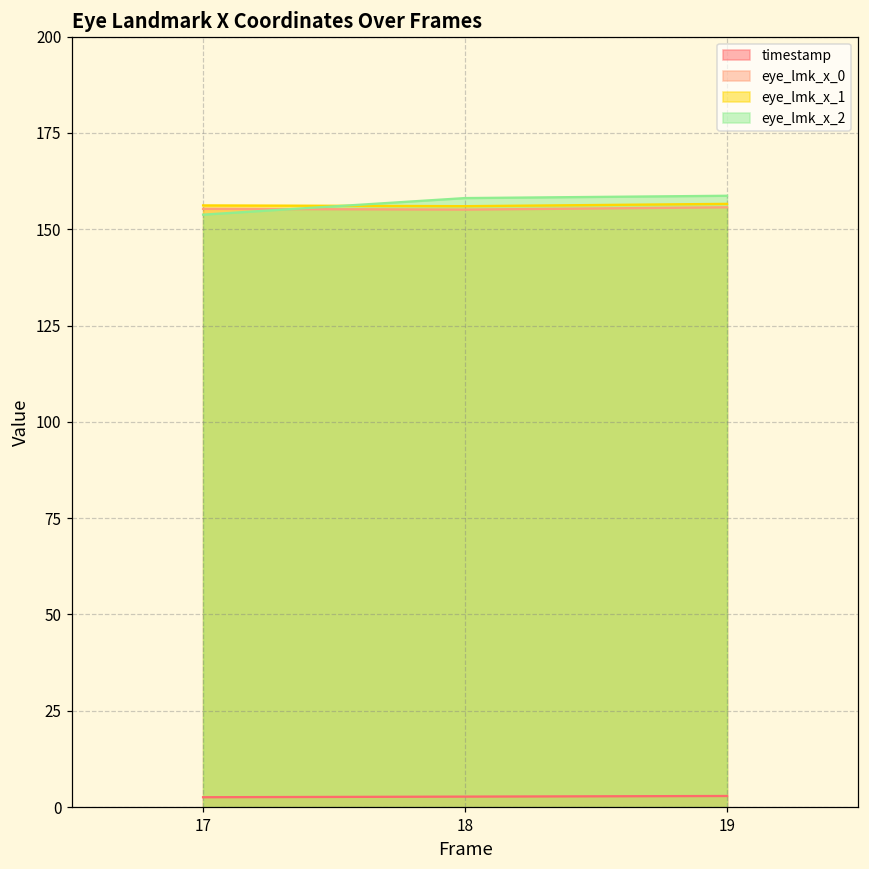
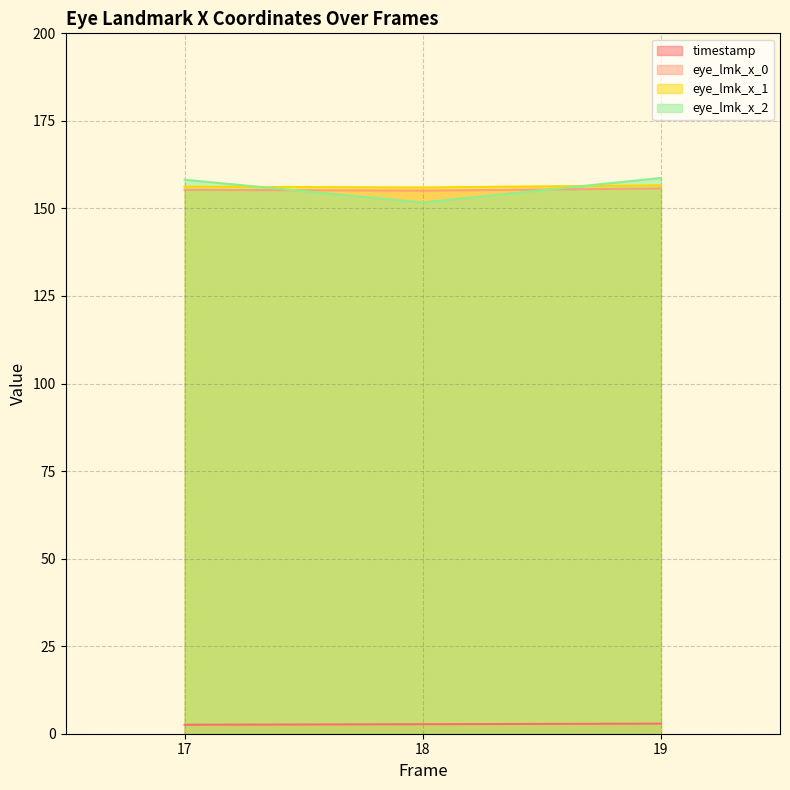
  {
    "eye_lmk_x_1": {
      "17": 156,
      "18": 156,
      "19": 157
    },
    "eye_lmk_x_2": {
-     "17": 154,
-     "18": 158,
+     "17": 158,
+     "18": 152,
      "19": 159
    }
  }
